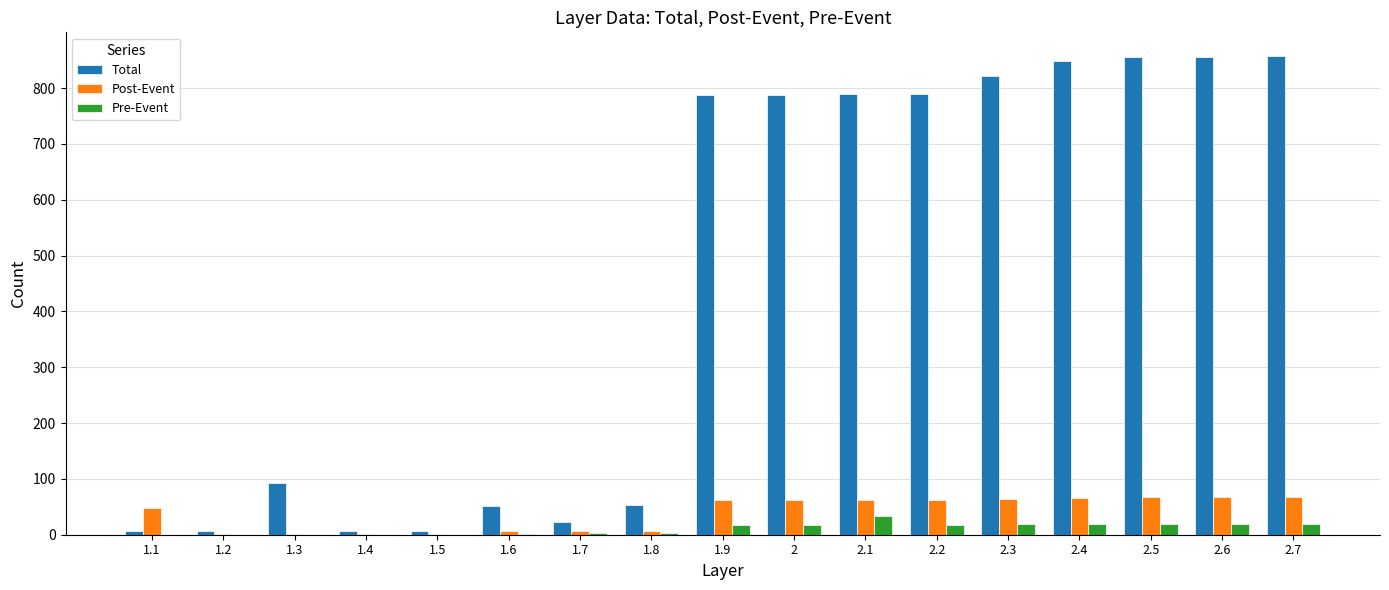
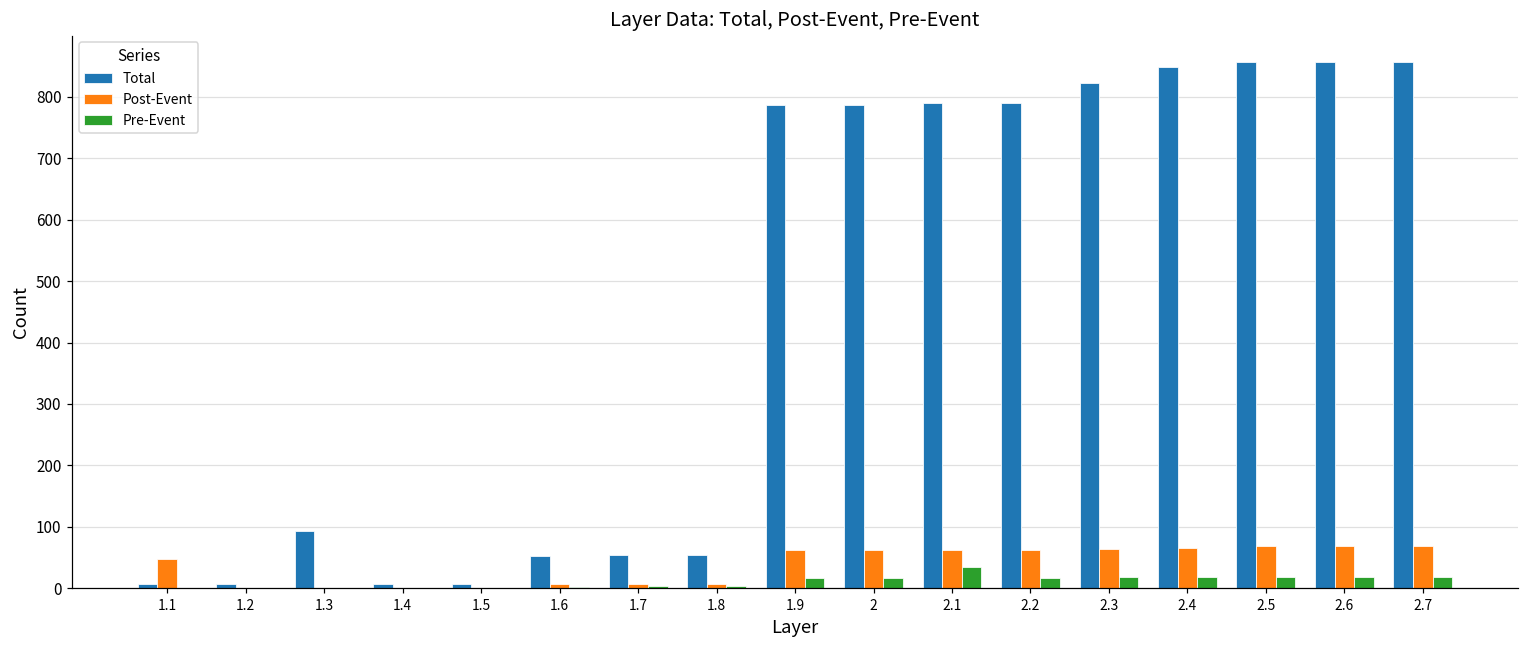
  {
    "Total": {
      "1.1": 10,
      "1.2": 10,
      "1.3": 90,
      "1.4": 10,
      "1.5": 10,
      "1.6": 50,
-     "1.7": 20,
+     "1.7": 50,
      "1.8": 50,
      "1.9": 790,
      "2": 790,
      "2.1": 790,
      "2.2": 790,
      "2.3": 820,
      "2.4": 850,
      "2.5": 860,
      "2.6": 860,
      "2.7": 860
    },
    "Post-Event": {
      "1.1": 50,
      "1.6": 10,
      "1.7": 10,
      "1.8": 10,
      "1.9": 60,
      "2": 60,
      "2.1": 60,
      "2.2": 60,
      "2.3": 60,
      "2.4": 70,
      "2.5": 70,
      "2.6": 70,
      "2.7": 70
    },
    "Pre-Event": {
      "1.1": 0,
      "1.2": 0,
      "1.3": 0,
      "1.4": 0,
      "1.5": 0,
      "1.9": 20,
      "2": 20,
      "2.1": 30,
      "2.2": 20,
      "2.3": 20,
      "2.4": 20,
      "2.5": 20,
      "2.6": 20,
      "2.7": 20
    }
  }
